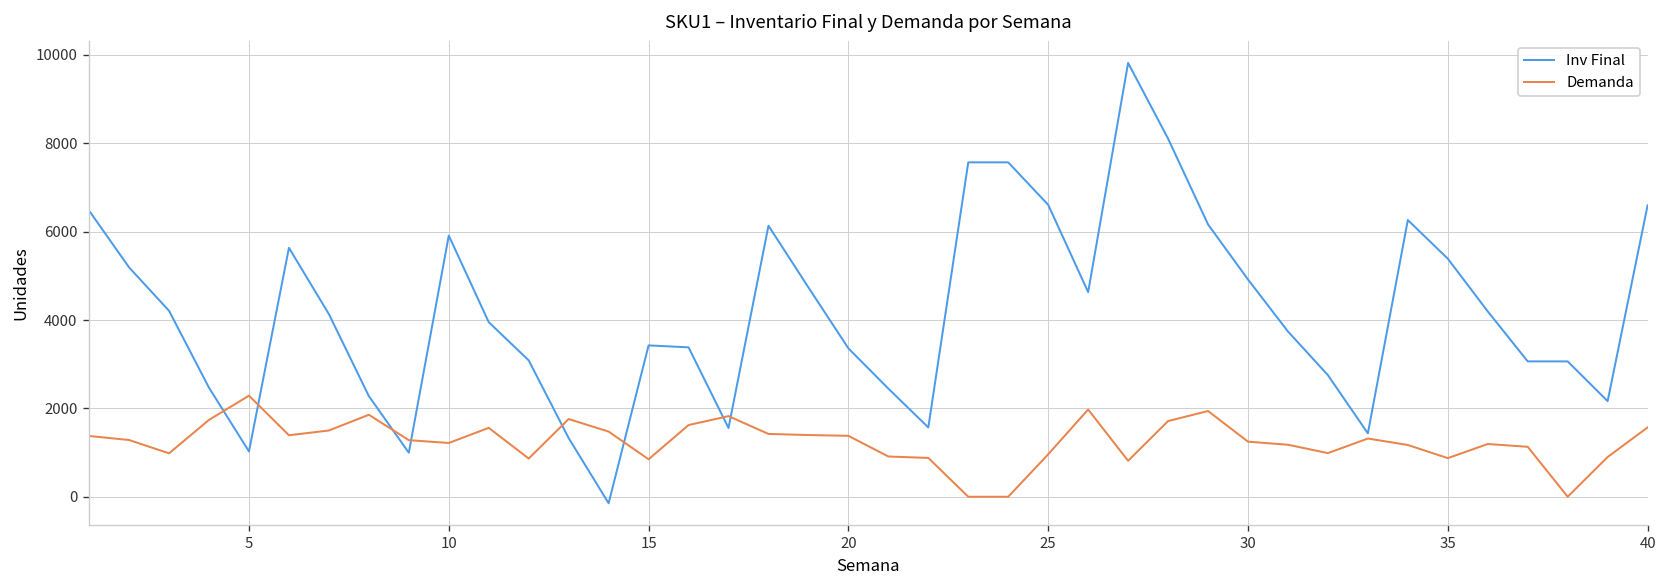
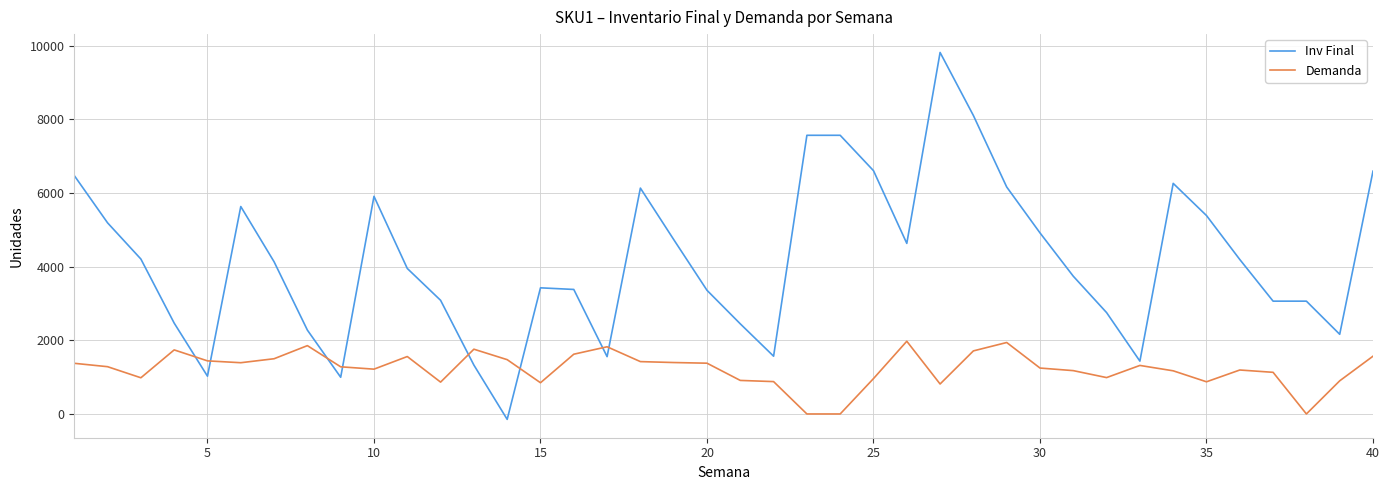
  {
    "Inv Final": {
      "5": 1000,
      "10": 5900,
      "15": 3400,
      "20": 3400,
      "25": 6600,
      "30": 4900,
      "35": 5400,
      "40": 6600
    },
    "Demanda": {
-     "5": 2300,
+     "5": 1400,
      "10": 1200,
      "15": 800,
      "20": 1400,
      "25": 1000,
      "30": 1200,
      "35": 900,
      "40": 1600
    }
  }
